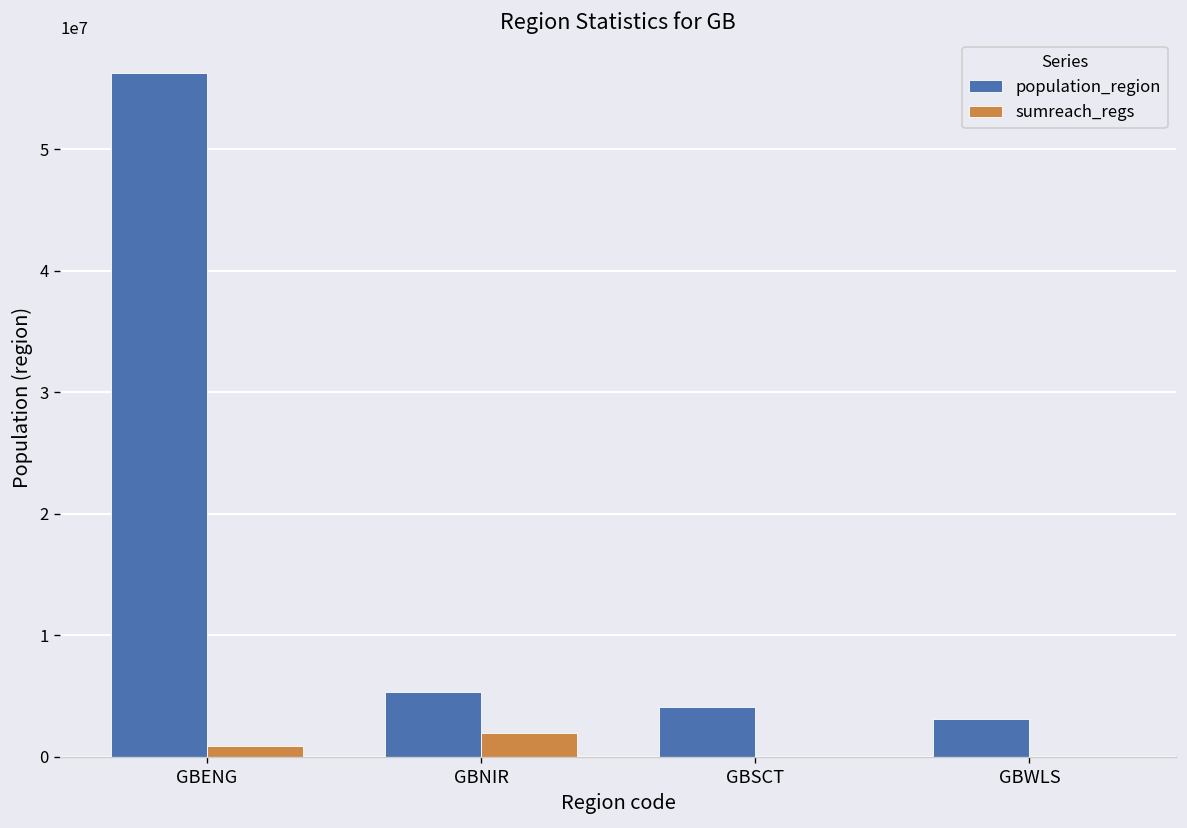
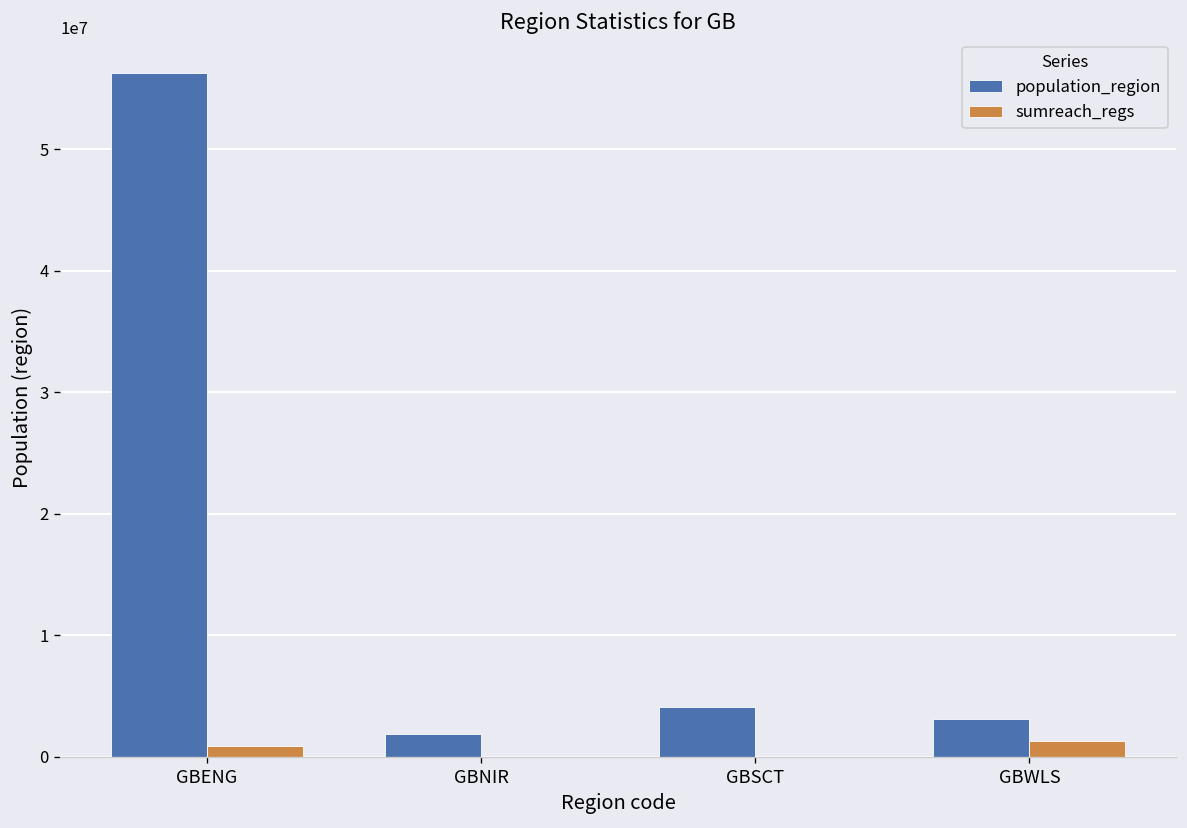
  {
    "population_region": {
      "GBENG": 56300000,
-     "GBNIR": 5400000,
+     "GBNIR": 1900000,
      "GBSCT": 4100000,
      "GBWLS": 3200000
    },
    "sumreach_regs": {
      "GBENG": 900000,
-     "GBNIR": 1900000,
-     "GBWLS": 0
+     "GBNIR": 0,
+     "GBWLS": 1300000
    }
  }
